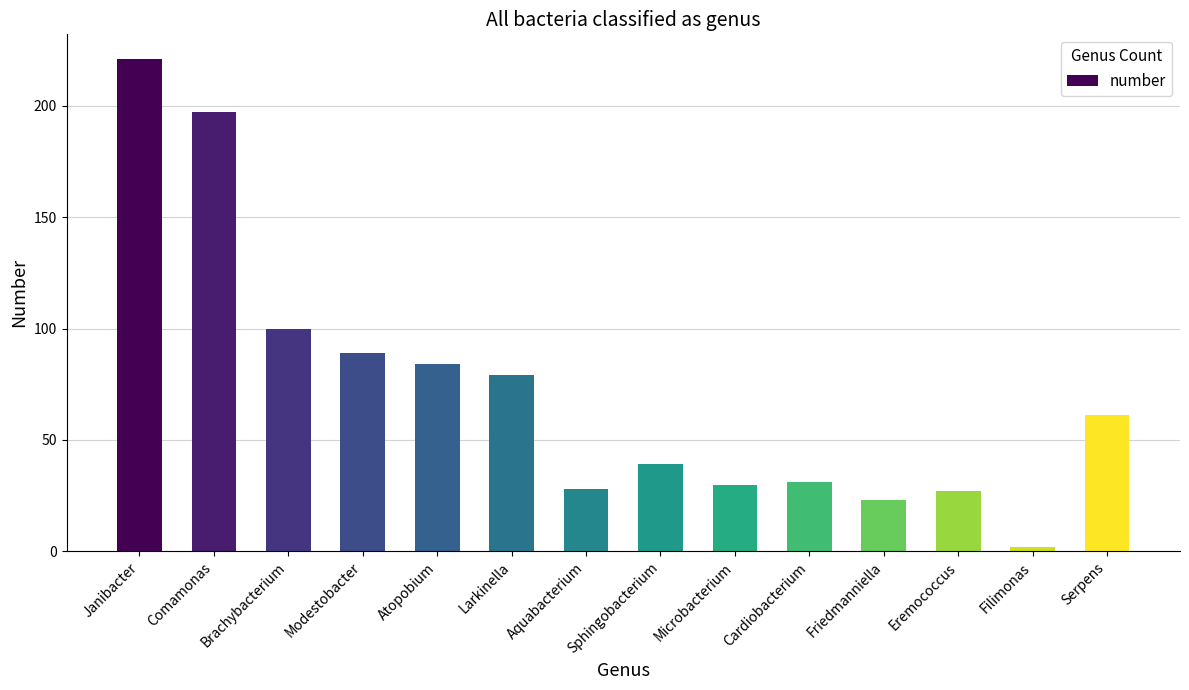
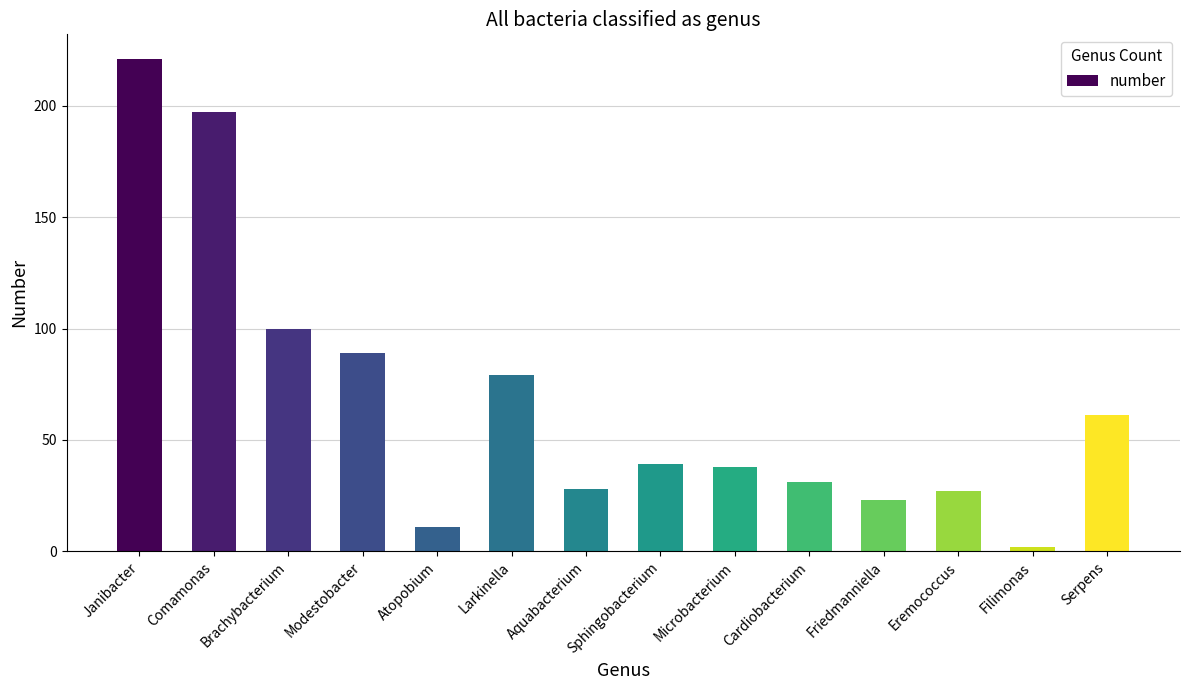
  {
    "Janibacter": 221,
    "Comamonas": 197,
    "Brachybacterium": 100,
    "Modestobacter": 89,
-   "Atopobium": 84,
+   "Atopobium": 11,
    "Larkinella": 79,
    "Aquabacterium": 28,
    "Sphingobacterium": 39,
-   "Microbacterium": 30,
+   "Microbacterium": 38,
    "Cardiobacterium": 31,
    "Friedmanniella": 23,
    "Eremococcus": 27,
    "Filimonas": 2,
    "Serpens": 61
  }
